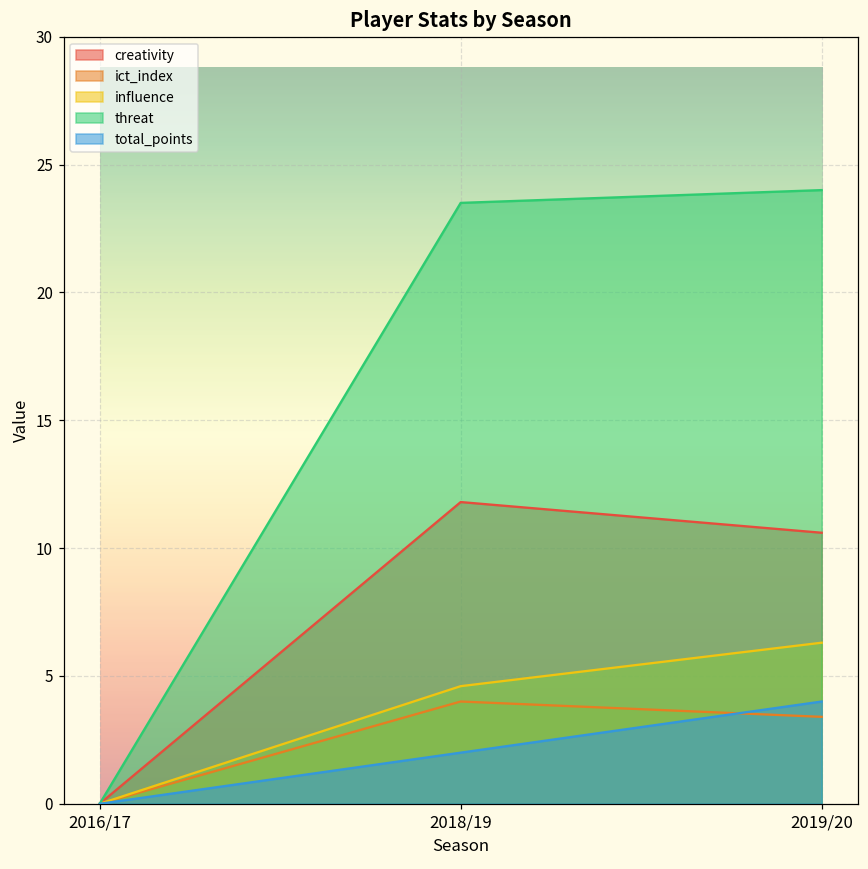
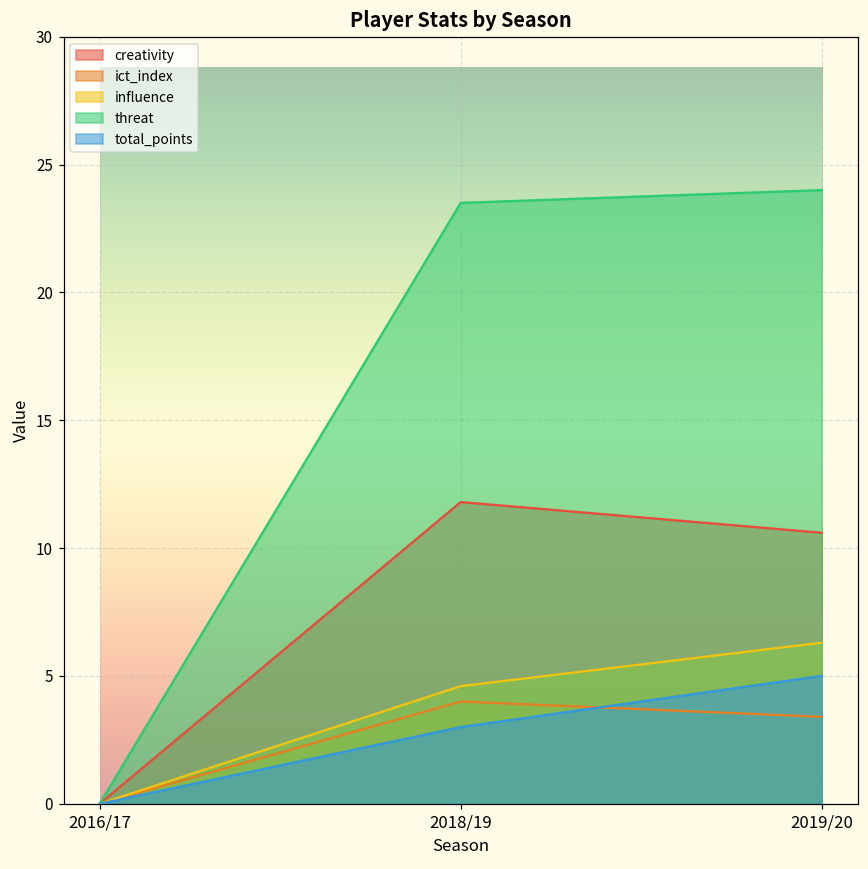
  {
    "influence": {
      "2018/19": 4.6,
      "2019/20": 6.3
    },
    "threat": {
      "2018/19": 23.5,
      "2019/20": 24
    },
    "total_points": {
-     "2018/19": 2,
-     "2019/20": 4
+     "2018/19": 3,
+     "2019/20": 5
    }
  }
